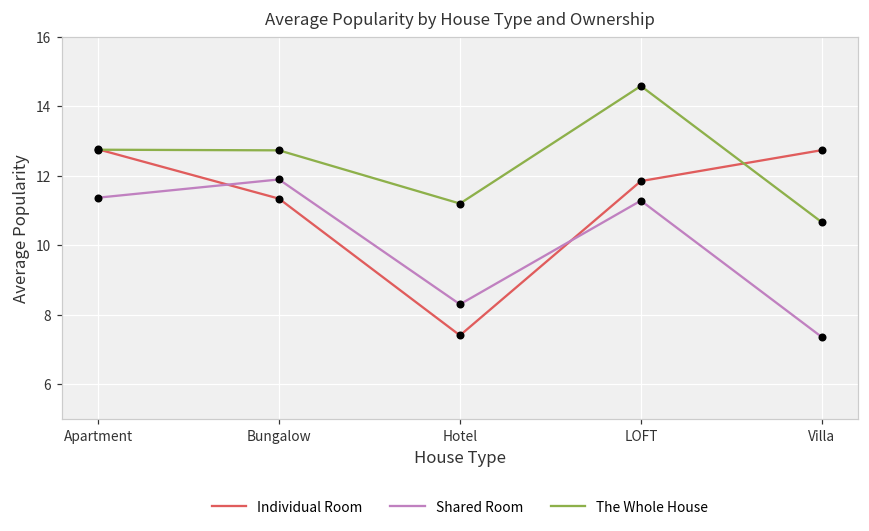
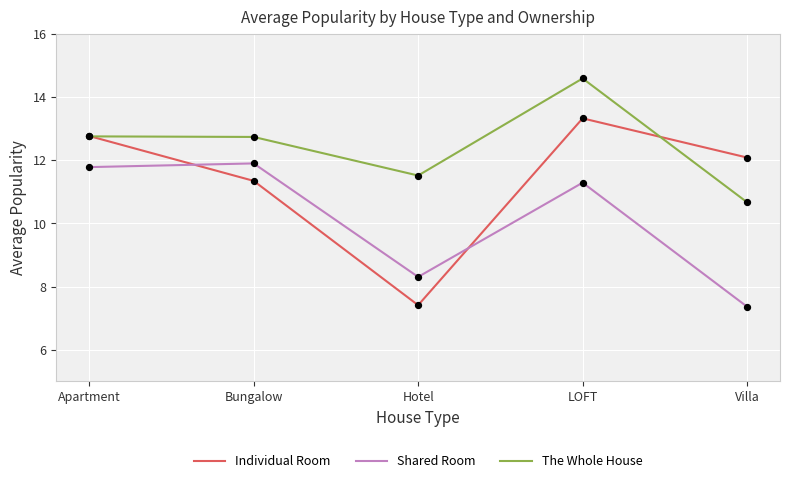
  {
    "Individual Room": {
      "Bungalow": 11.3,
      "Hotel": 7.4,
-     "LOFT": 11.9,
-     "Villa": 12.7
+     "LOFT": 13.3,
+     "Villa": 12.1
    },
    "Shared Room": {
-     "Apartment": 11.4,
+     "Apartment": 11.8,
      "Bungalow": 11.9,
      "Hotel": 8.3,
      "LOFT": 11.3,
      "Villa": 7.4
    },
    "The Whole House": {
      "Bungalow": 12.7,
-     "Hotel": 11.2,
+     "Hotel": 11.5,
      "LOFT": 14.6,
      "Villa": 10.7
    }
  }
